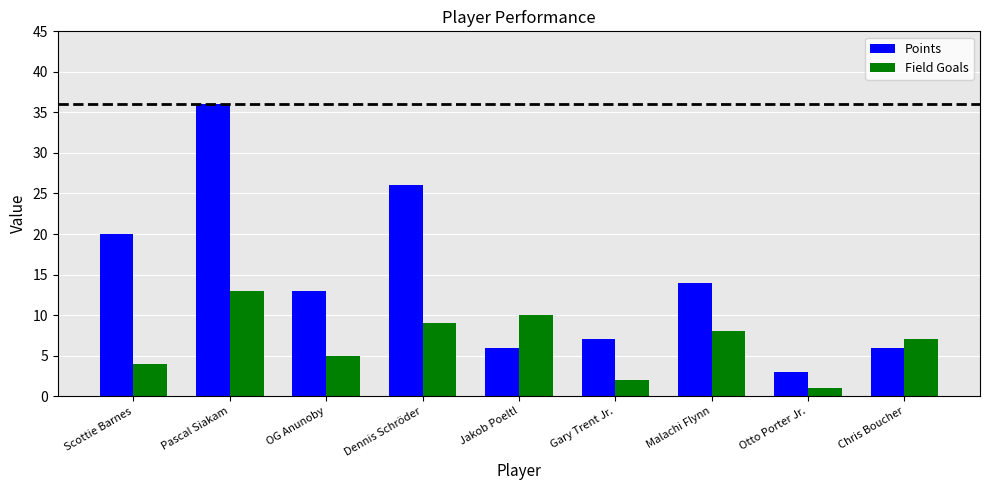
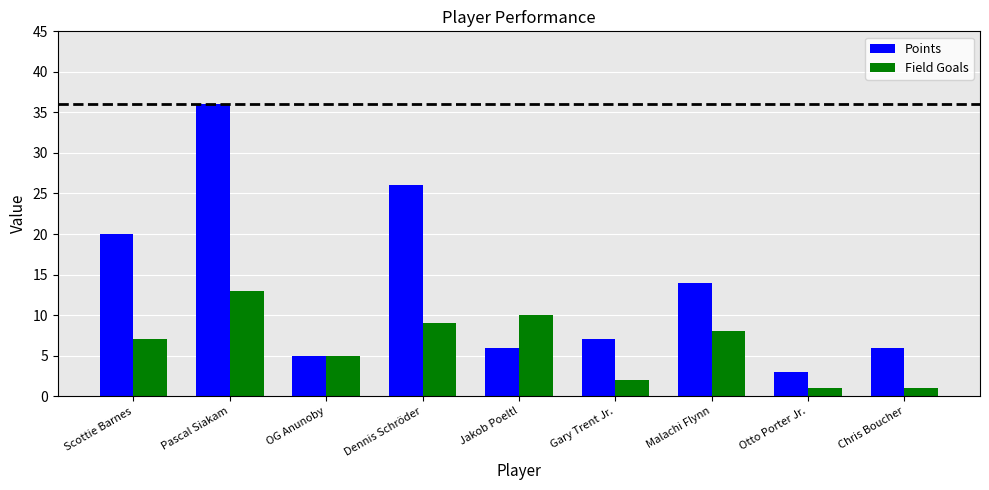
  {
    "Points": {
      "Scottie Barnes": 20,
      "Pascal Siakam": 36,
-     "OG Anunoby": 13,
+     "OG Anunoby": 5,
      "Dennis Schröder": 26,
      "Jakob Poeltl": 6,
      "Gary Trent Jr.": 7,
      "Malachi Flynn": 14,
      "Otto Porter Jr.": 3,
      "Chris Boucher": 6
    },
    "Field Goals": {
-     "Scottie Barnes": 4,
+     "Scottie Barnes": 7,
      "Pascal Siakam": 13,
      "OG Anunoby": 5,
      "Dennis Schröder": 9,
      "Jakob Poeltl": 10,
      "Gary Trent Jr.": 2,
      "Malachi Flynn": 8,
      "Otto Porter Jr.": 1,
-     "Chris Boucher": 7
+     "Chris Boucher": 1
    }
  }
